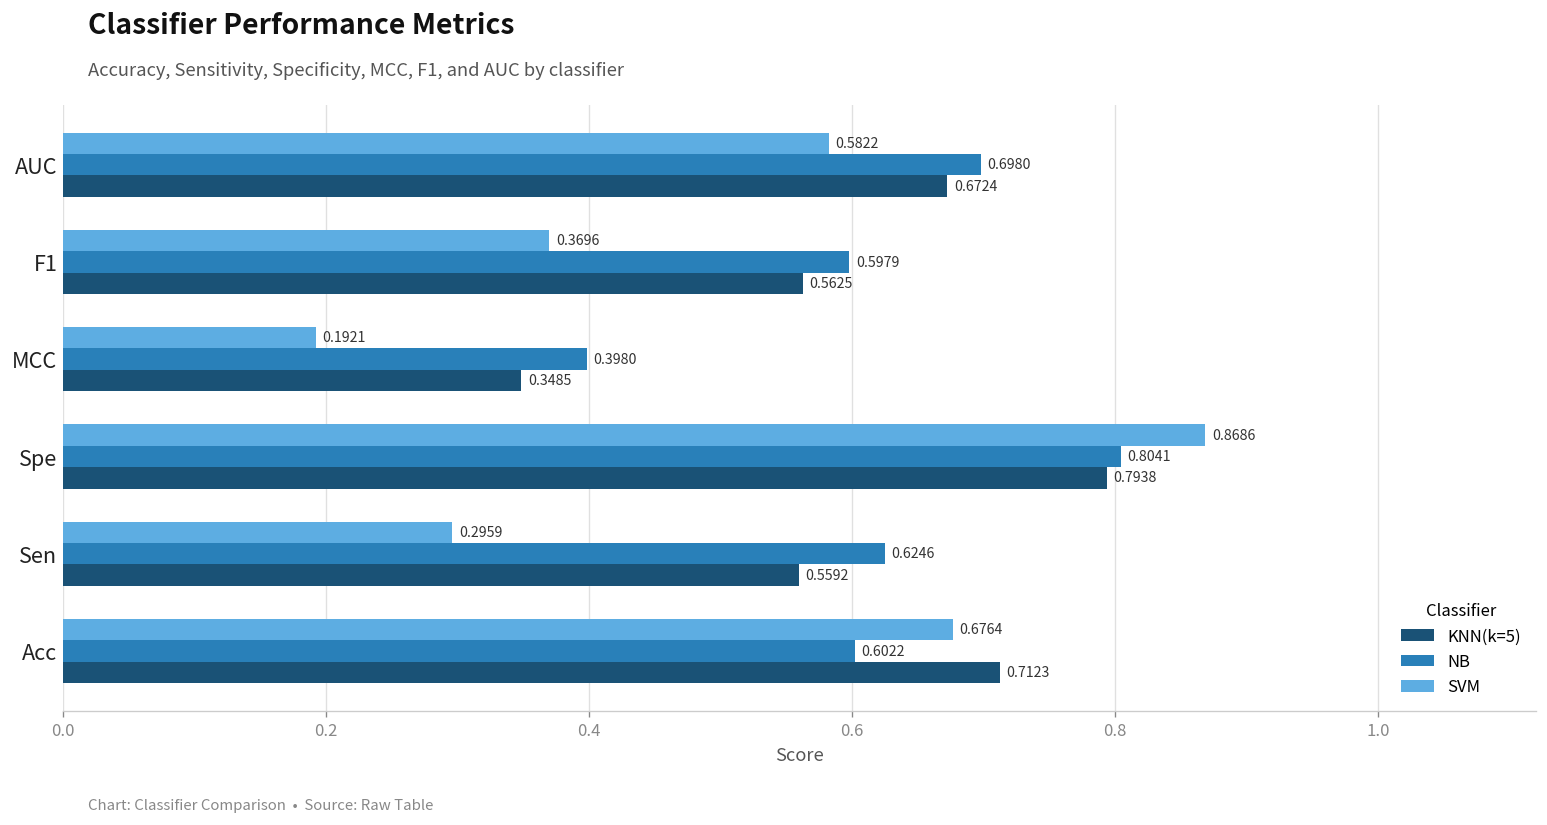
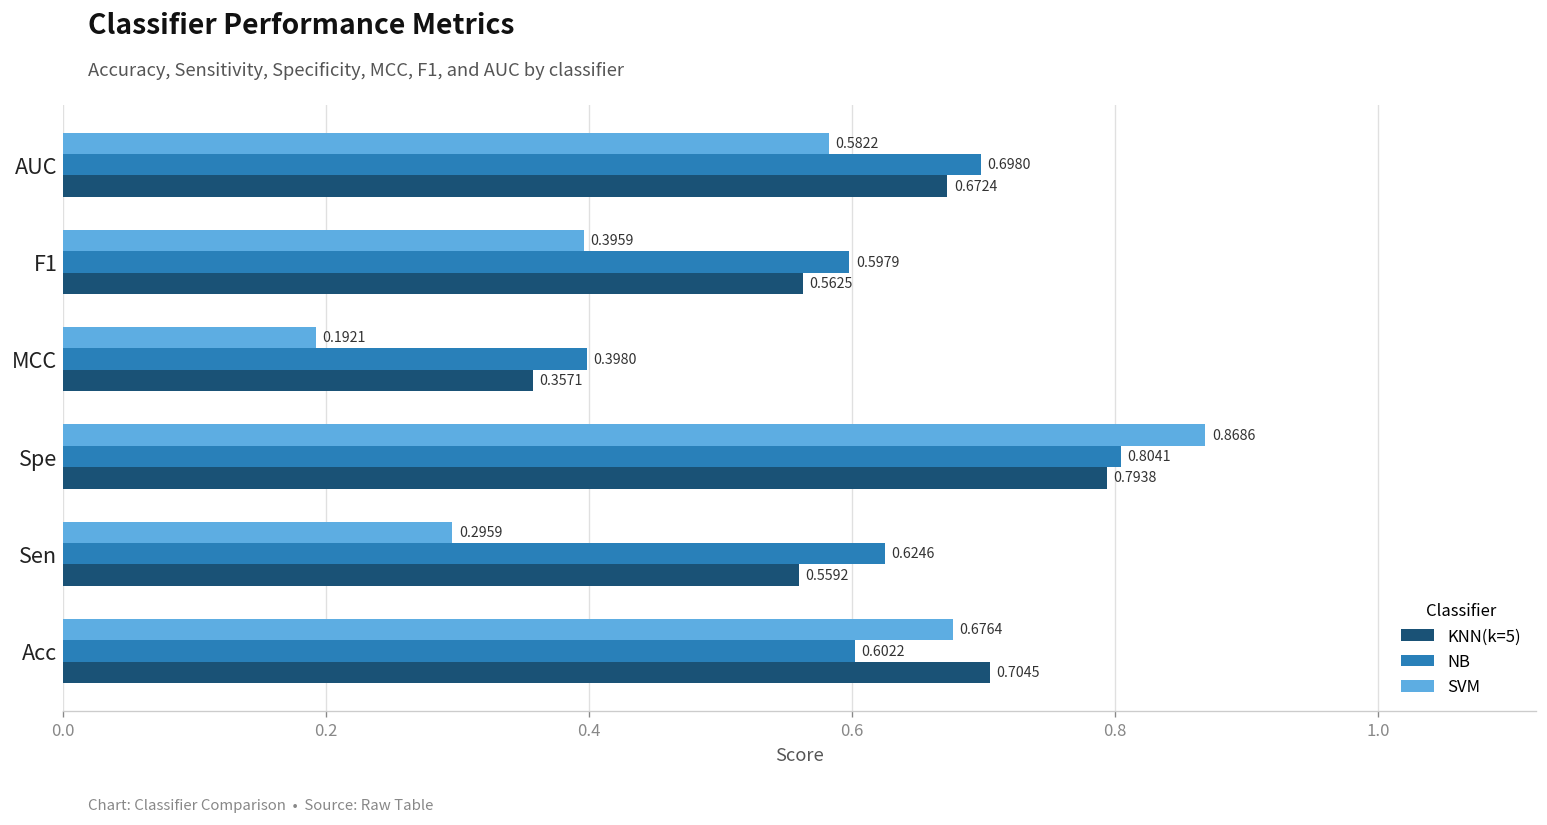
  {
    "KNN(k=5)": {
      "AUC": 0.6724,
      "F1": 0.5625,
-     "MCC": 0.3485,
+     "MCC": 0.3571,
      "Spe": 0.7938,
      "Sen": 0.5592,
-     "Acc": 0.7123
+     "Acc": 0.7045
    },
    "NB": {
      "AUC": 0.6980,
      "F1": 0.5979,
      "MCC": 0.3980,
      "Spe": 0.8041,
      "Sen": 0.6246,
      "Acc": 0.6022
    },
    "SVM": {
      "AUC": 0.5822,
-     "F1": 0.3696,
+     "F1": 0.3959,
      "MCC": 0.1921,
      "Spe": 0.8686,
      "Sen": 0.2959,
      "Acc": 0.6764
    }
  }
